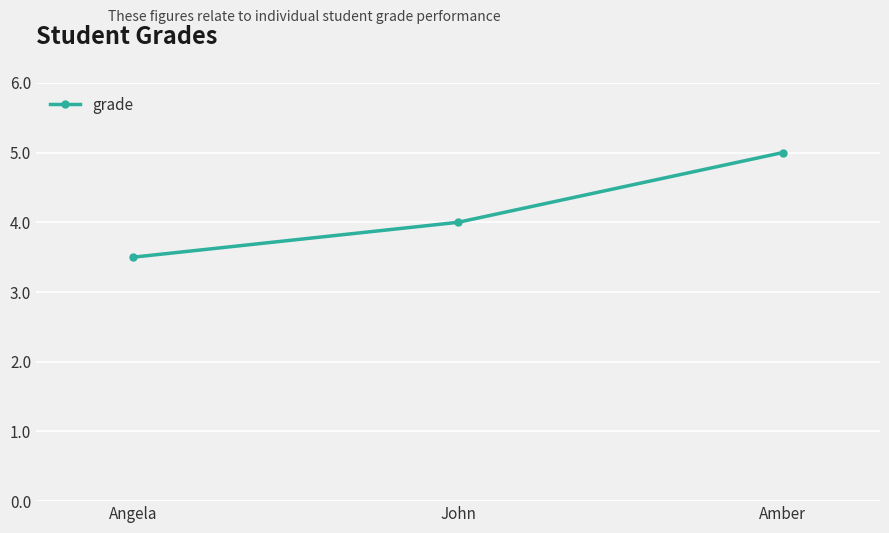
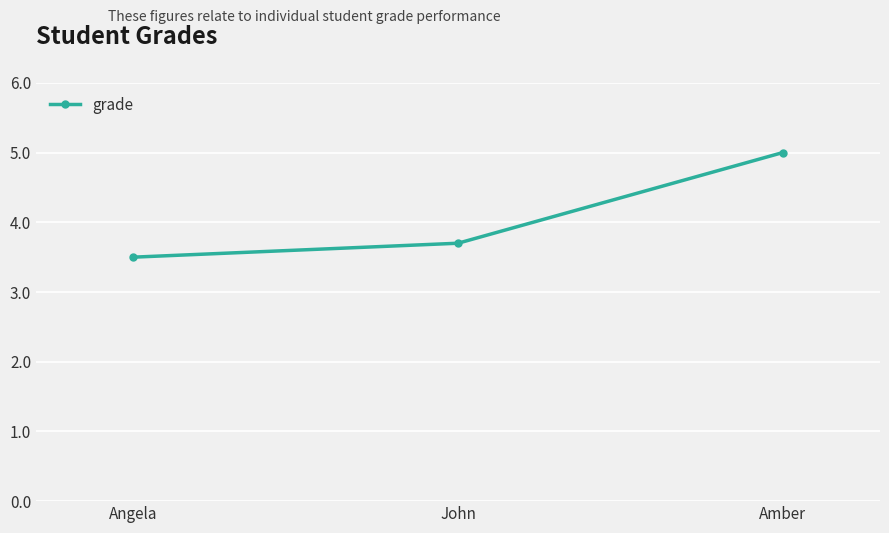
  {
    "Angela": 3.5,
-   "John": 4.0,
+   "John": 3.7,
    "Amber": 5.0
  }
